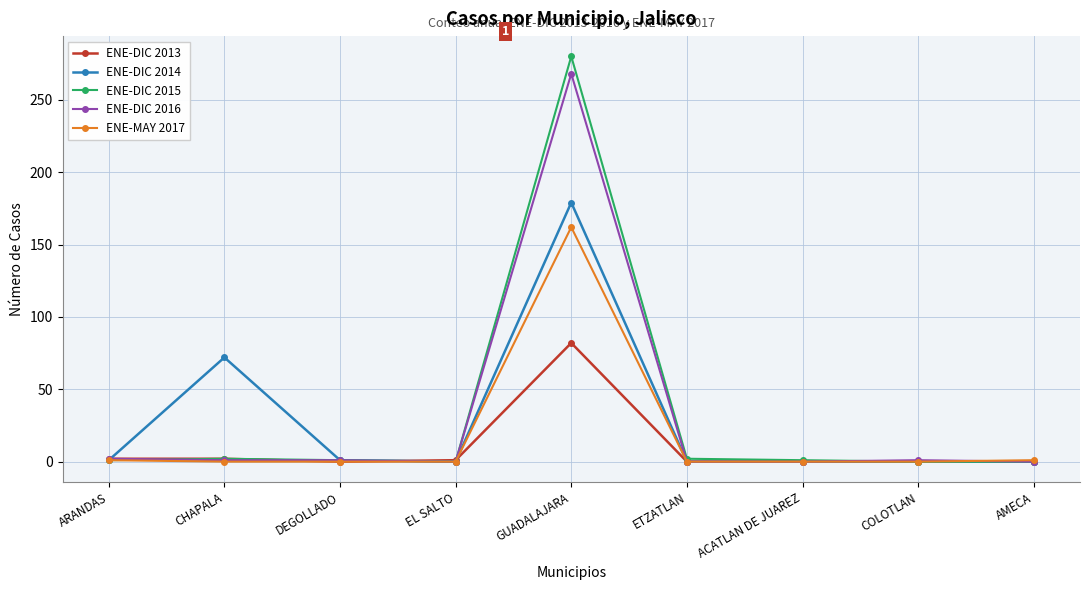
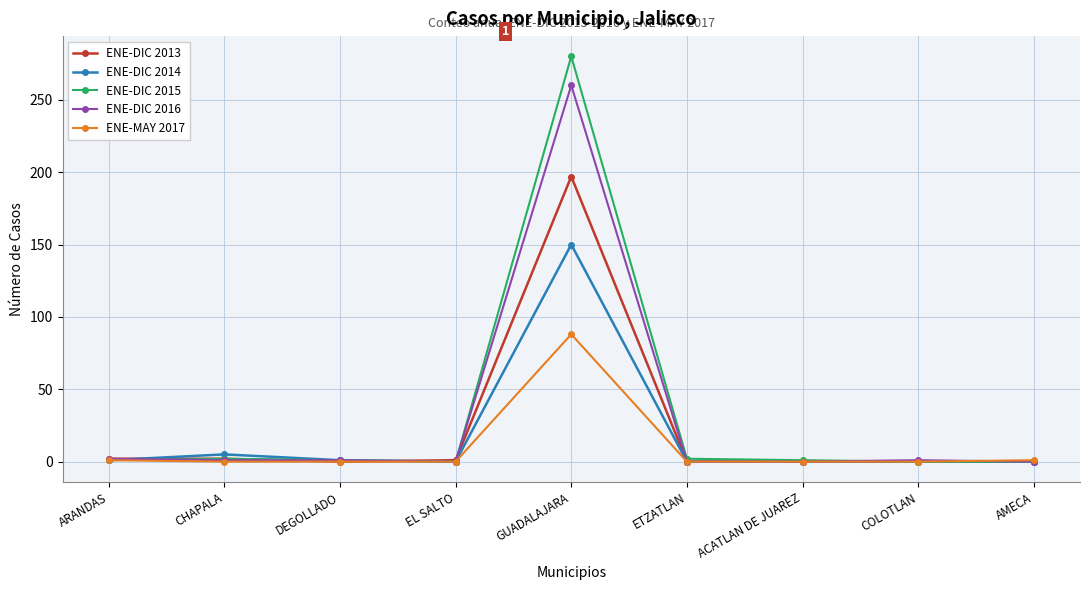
  {
    "ENE-DIC 2013": {
-     "GUADALAJARA": 82
+     "GUADALAJARA": 197
    },
    "ENE-DIC 2014": {
-     "CHAPALA": 72,
-     "GUADALAJARA": 179
+     "CHAPALA": 5,
+     "GUADALAJARA": 150
    },
    "ENE-DIC 2015": {
      "GUADALAJARA": 280,
      "ETZATLAN": 2
    },
    "ENE-DIC 2016": {
-     "GUADALAJARA": 268
+     "GUADALAJARA": 260
    },
    "ENE-MAY 2017": {
-     "GUADALAJARA": 162
+     "GUADALAJARA": 88
    }
  }
